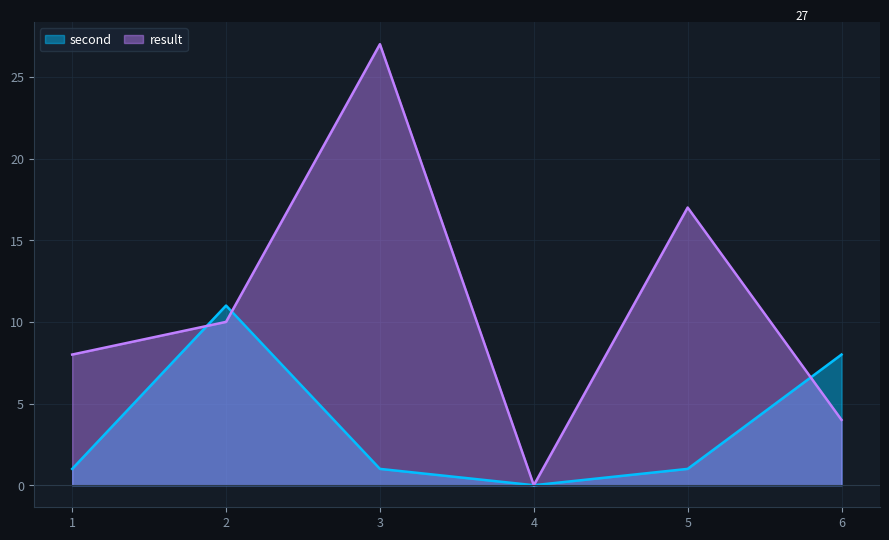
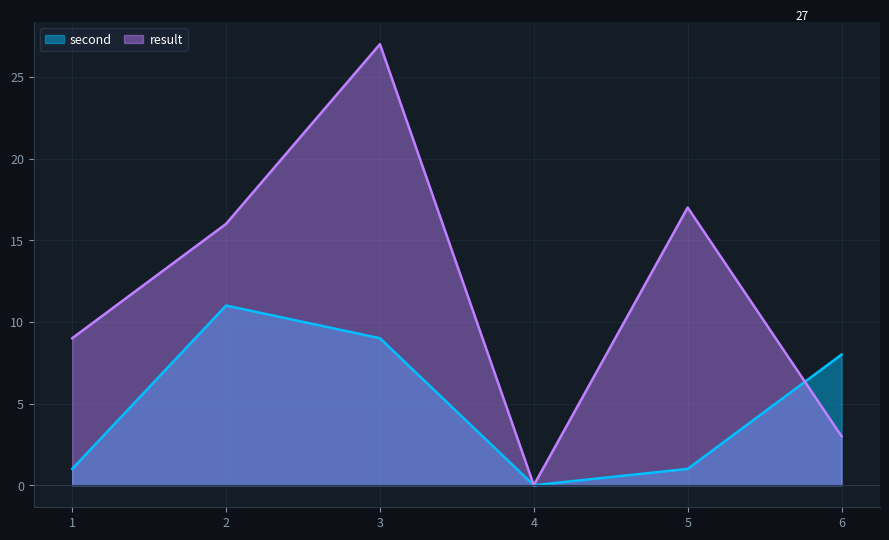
  {
    "second": {
      "1": 1,
      "2": 11,
-     "3": 1,
+     "3": 9,
      "5": 1,
      "6": 8
    },
    "result": {
-     "1": 8,
-     "2": 10,
+     "1": 9,
+     "2": 16,
      "3": 27,
      "5": 17,
-     "6": 4
+     "6": 3
    }
  }
